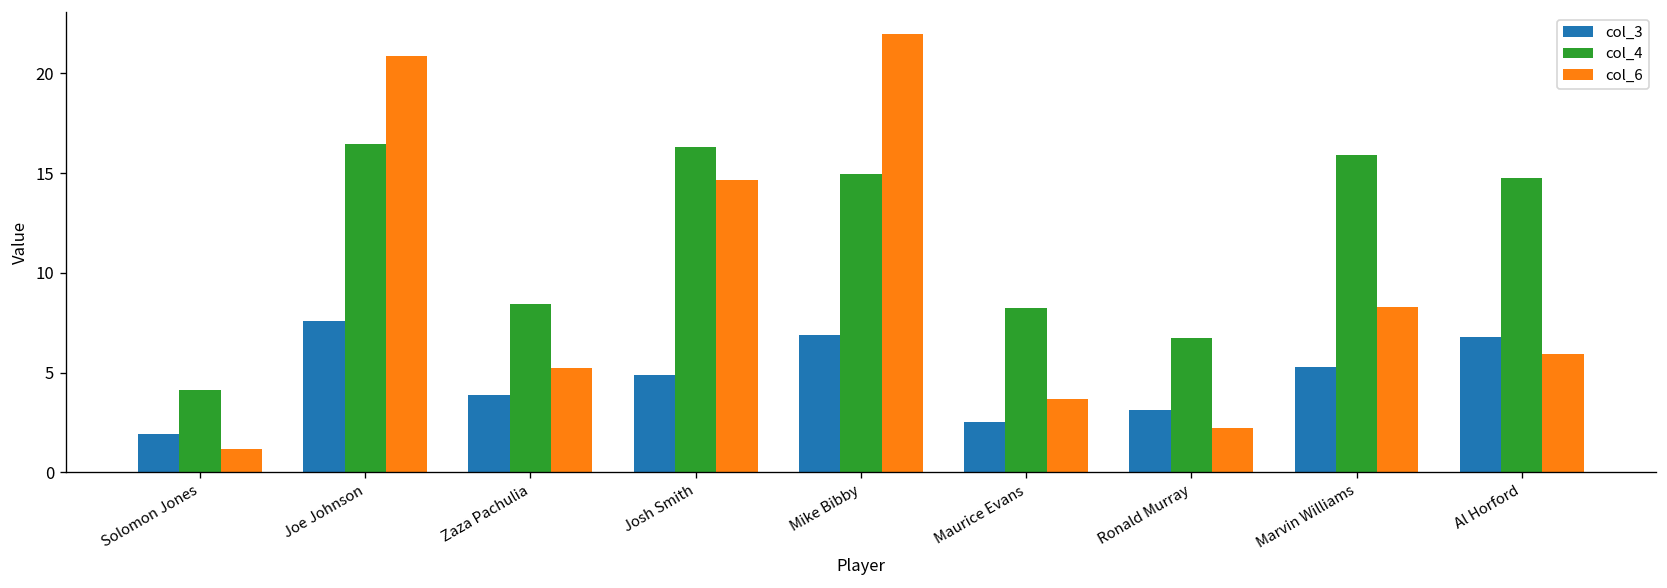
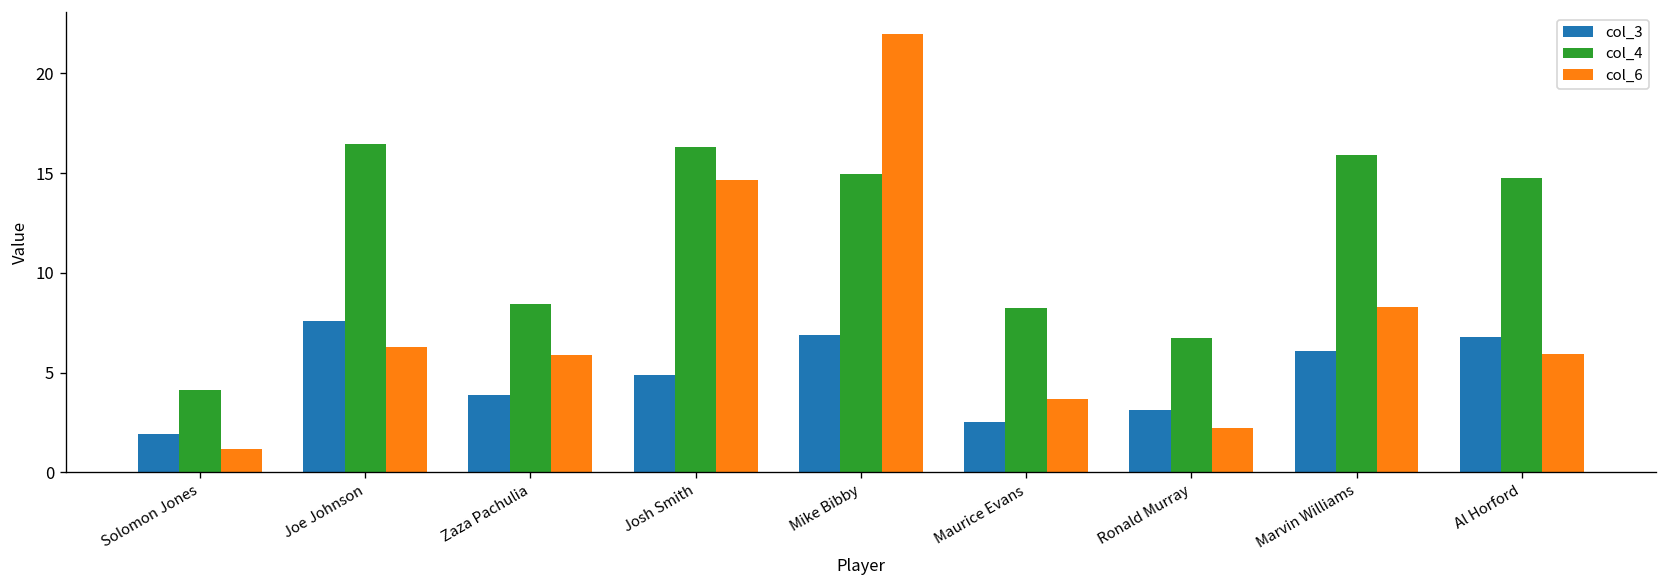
  {
    "col_3": {
      "Solomon Jones": 1.9,
      "Joe Johnson": 7.6,
      "Zaza Pachulia": 3.9,
      "Josh Smith": 4.9,
      "Mike Bibby": 6.9,
      "Maurice Evans": 2.5,
      "Ronald Murray": 3.1,
-     "Marvin Williams": 5.3,
+     "Marvin Williams": 6.1,
      "Al Horford": 6.8
    },
    "col_4": {
      "Solomon Jones": 4.1,
      "Joe Johnson": 16.5,
      "Zaza Pachulia": 8.5,
      "Josh Smith": 16.3,
      "Mike Bibby": 15.0,
      "Maurice Evans": 8.2,
      "Ronald Murray": 6.7,
      "Marvin Williams": 15.9,
      "Al Horford": 14.8
    },
    "col_6": {
      "Solomon Jones": 1.2,
-     "Joe Johnson": 20.9,
-     "Zaza Pachulia": 5.2,
+     "Joe Johnson": 6.3,
+     "Zaza Pachulia": 5.9,
      "Josh Smith": 14.7,
      "Mike Bibby": 22.0,
      "Maurice Evans": 3.7,
      "Ronald Murray": 2.2,
      "Marvin Williams": 8.3,
      "Al Horford": 5.9
    }
  }
